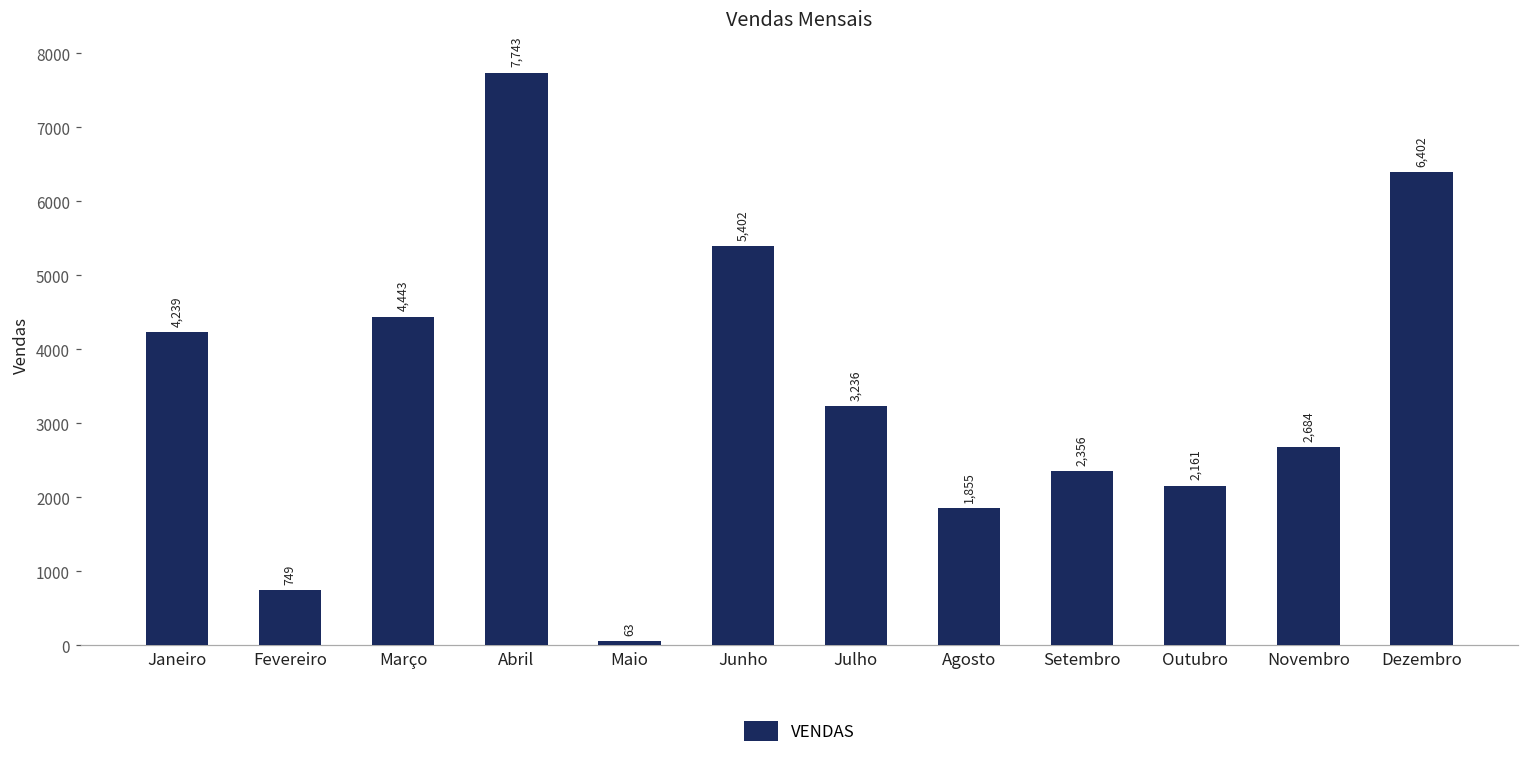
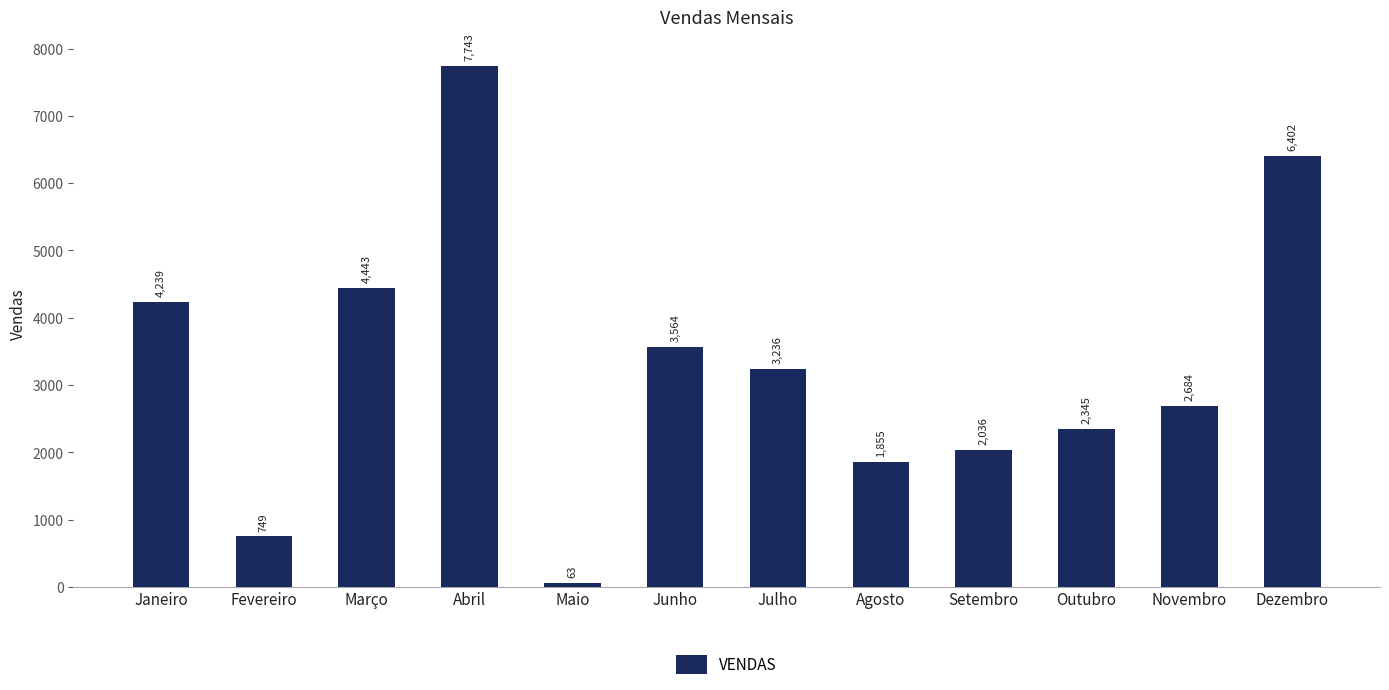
  {
    "Janeiro": "4,239",
    "Fevereiro": "749",
    "Março": "4,443",
    "Abril": "7,743",
    "Maio": "63",
-   "Junho": "5,402",
+   "Junho": "3,564",
    "Julho": "3,236",
    "Agosto": "1,855",
-   "Setembro": "2,356",
-   "Outubro": "2,161",
+   "Setembro": "2,036",
+   "Outubro": "2,345",
    "Novembro": "2,684",
    "Dezembro": "6,402"
  }
